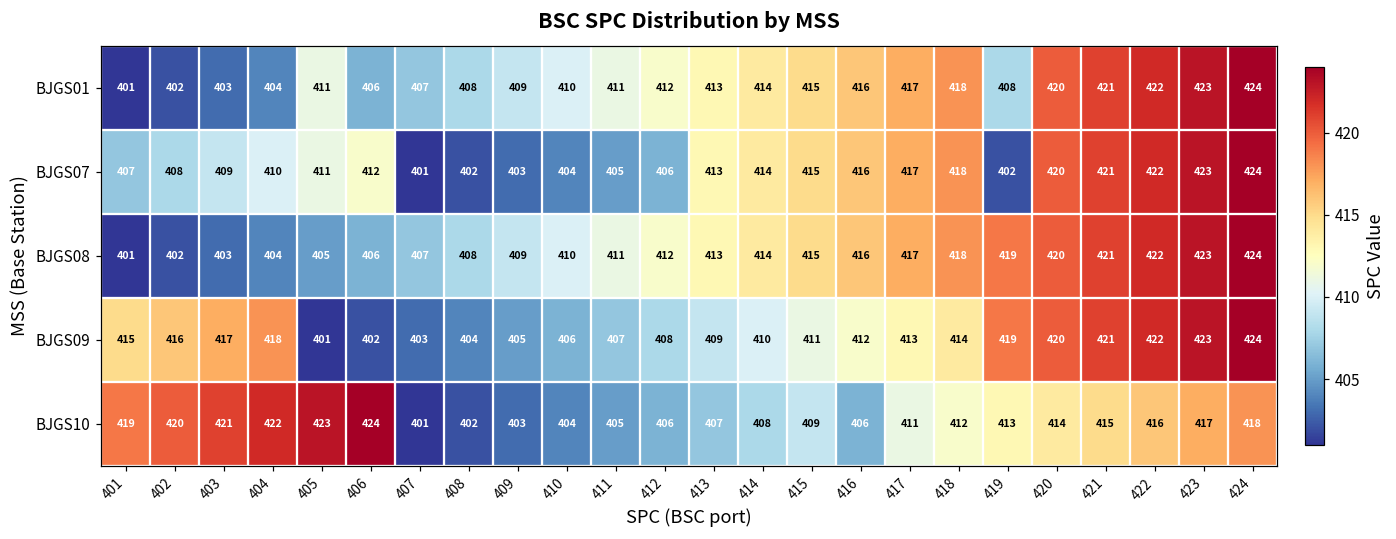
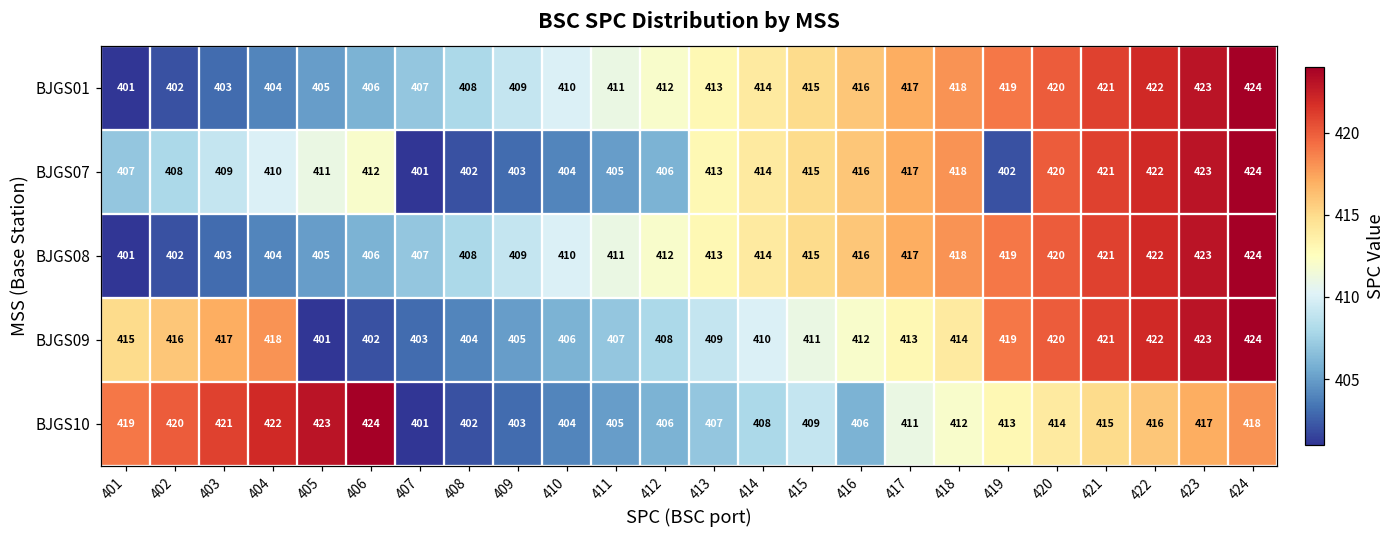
  {
    "BJGS01": {
      "401": 401,
      "402": 402,
      "403": 403,
      "404": 404,
-     "405": 411,
+     "405": 405,
      "406": 406,
      "407": 407,
      "408": 408,
      "409": 409,
      "410": 410,
      "411": 411,
      "412": 412,
      "413": 413,
      "414": 414,
      "415": 415,
      "416": 416,
      "417": 417,
      "418": 418,
-     "419": 408,
+     "419": 419,
      "420": 420,
      "421": 421,
      "422": 422,
      "423": 423,
      "424": 424
    },
    "BJGS07": {
      "401": 407,
      "402": 408,
      "403": 409,
      "404": 410,
      "405": 411,
      "406": 412,
      "407": 401,
      "408": 402,
      "409": 403,
      "410": 404,
      "411": 405,
      "412": 406,
      "413": 413,
      "414": 414,
      "415": 415,
      "416": 416,
      "417": 417,
      "418": 418,
      "419": 402,
      "420": 420,
      "421": 421,
      "422": 422,
      "423": 423,
      "424": 424
    },
    "BJGS08": {
      "401": 401,
      "402": 402,
      "403": 403,
      "404": 404,
      "405": 405,
      "406": 406,
      "407": 407,
      "408": 408,
      "409": 409,
      "410": 410,
      "411": 411,
      "412": 412,
      "413": 413,
      "414": 414,
      "415": 415,
      "416": 416,
      "417": 417,
      "418": 418,
      "419": 419,
      "420": 420,
      "421": 421,
      "422": 422,
      "423": 423,
      "424": 424
    },
    "BJGS09": {
      "401": 415,
      "402": 416,
      "403": 417,
      "404": 418,
      "405": 401,
      "406": 402,
      "407": 403,
      "408": 404,
      "409": 405,
      "410": 406,
      "411": 407,
      "412": 408,
      "413": 409,
      "414": 410,
      "415": 411,
      "416": 412,
      "417": 413,
      "418": 414,
      "419": 419,
      "420": 420,
      "421": 421,
      "422": 422,
      "423": 423,
      "424": 424
    },
    "BJGS10": {
      "401": 419,
      "402": 420,
      "403": 421,
      "404": 422,
      "405": 423,
      "406": 424,
      "407": 401,
      "408": 402,
      "409": 403,
      "410": 404,
      "411": 405,
      "412": 406,
      "413": 407,
      "414": 408,
      "415": 409,
      "416": 406,
      "417": 411,
      "418": 412,
      "419": 413,
      "420": 414,
      "421": 415,
      "422": 416,
      "423": 417,
      "424": 418
    }
  }
